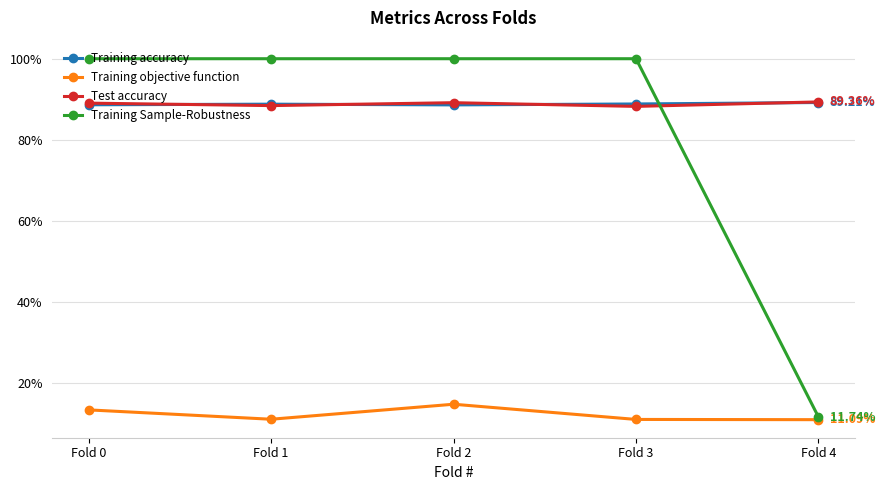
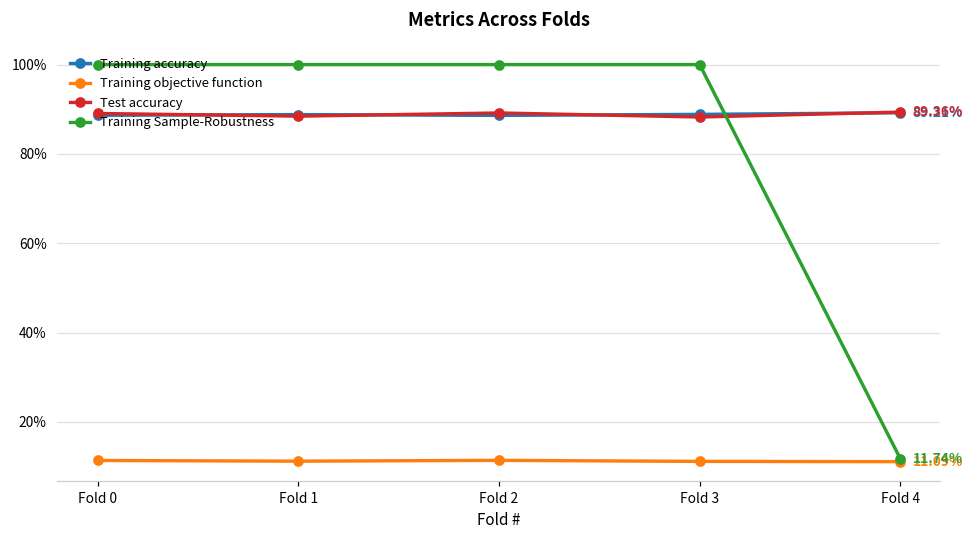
  {
    "Training objective function": {
-     "Fold 0": "13%",
+     "Fold 0": "11%",
      "Fold 1": "11%",
-     "Fold 2": "15%",
+     "Fold 2": "11%",
      "Fold 3": "11%"
    },
    "Training Sample-Robustness": {
      "Fold 0": "100%",
      "Fold 1": "100%",
      "Fold 2": "100%",
      "Fold 3": "100%"
    }
  }
